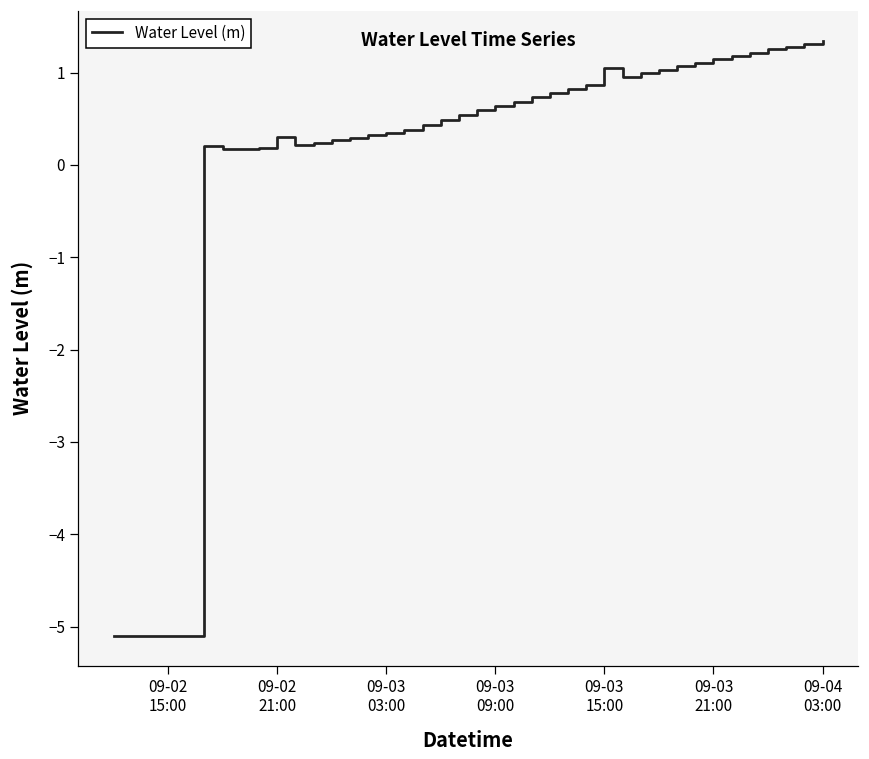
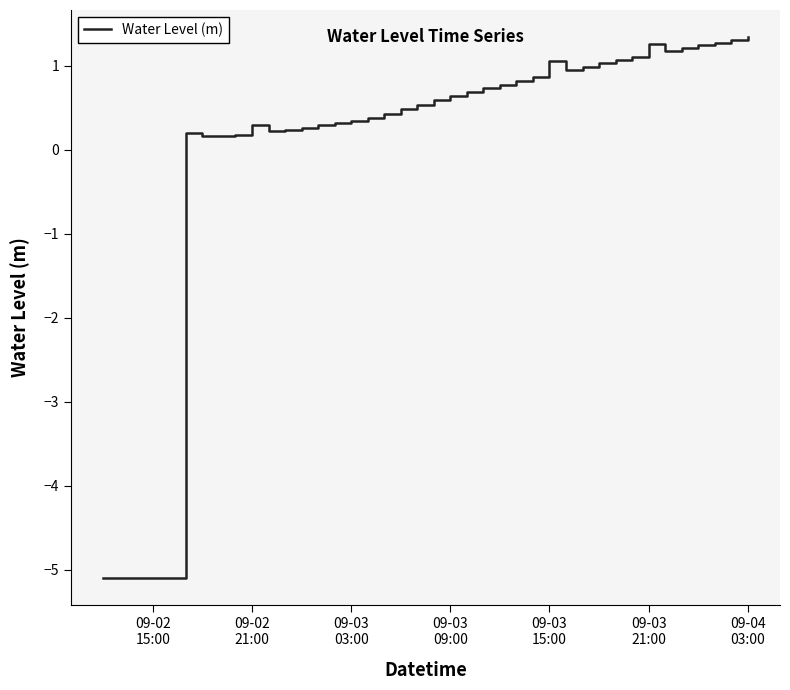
  {
    "09-02 15:00": -5.1,
    "09-02 21:00": 0.3,
    "09-03 03:00": 0.3,
    "09-03 09:00": 0.6,
    "09-03 15:00": 1.1,
-   "09-03 21:00": 1.1,
+   "09-03 21:00": 1.3,
    "09-04 03:00": 1.3
  }
